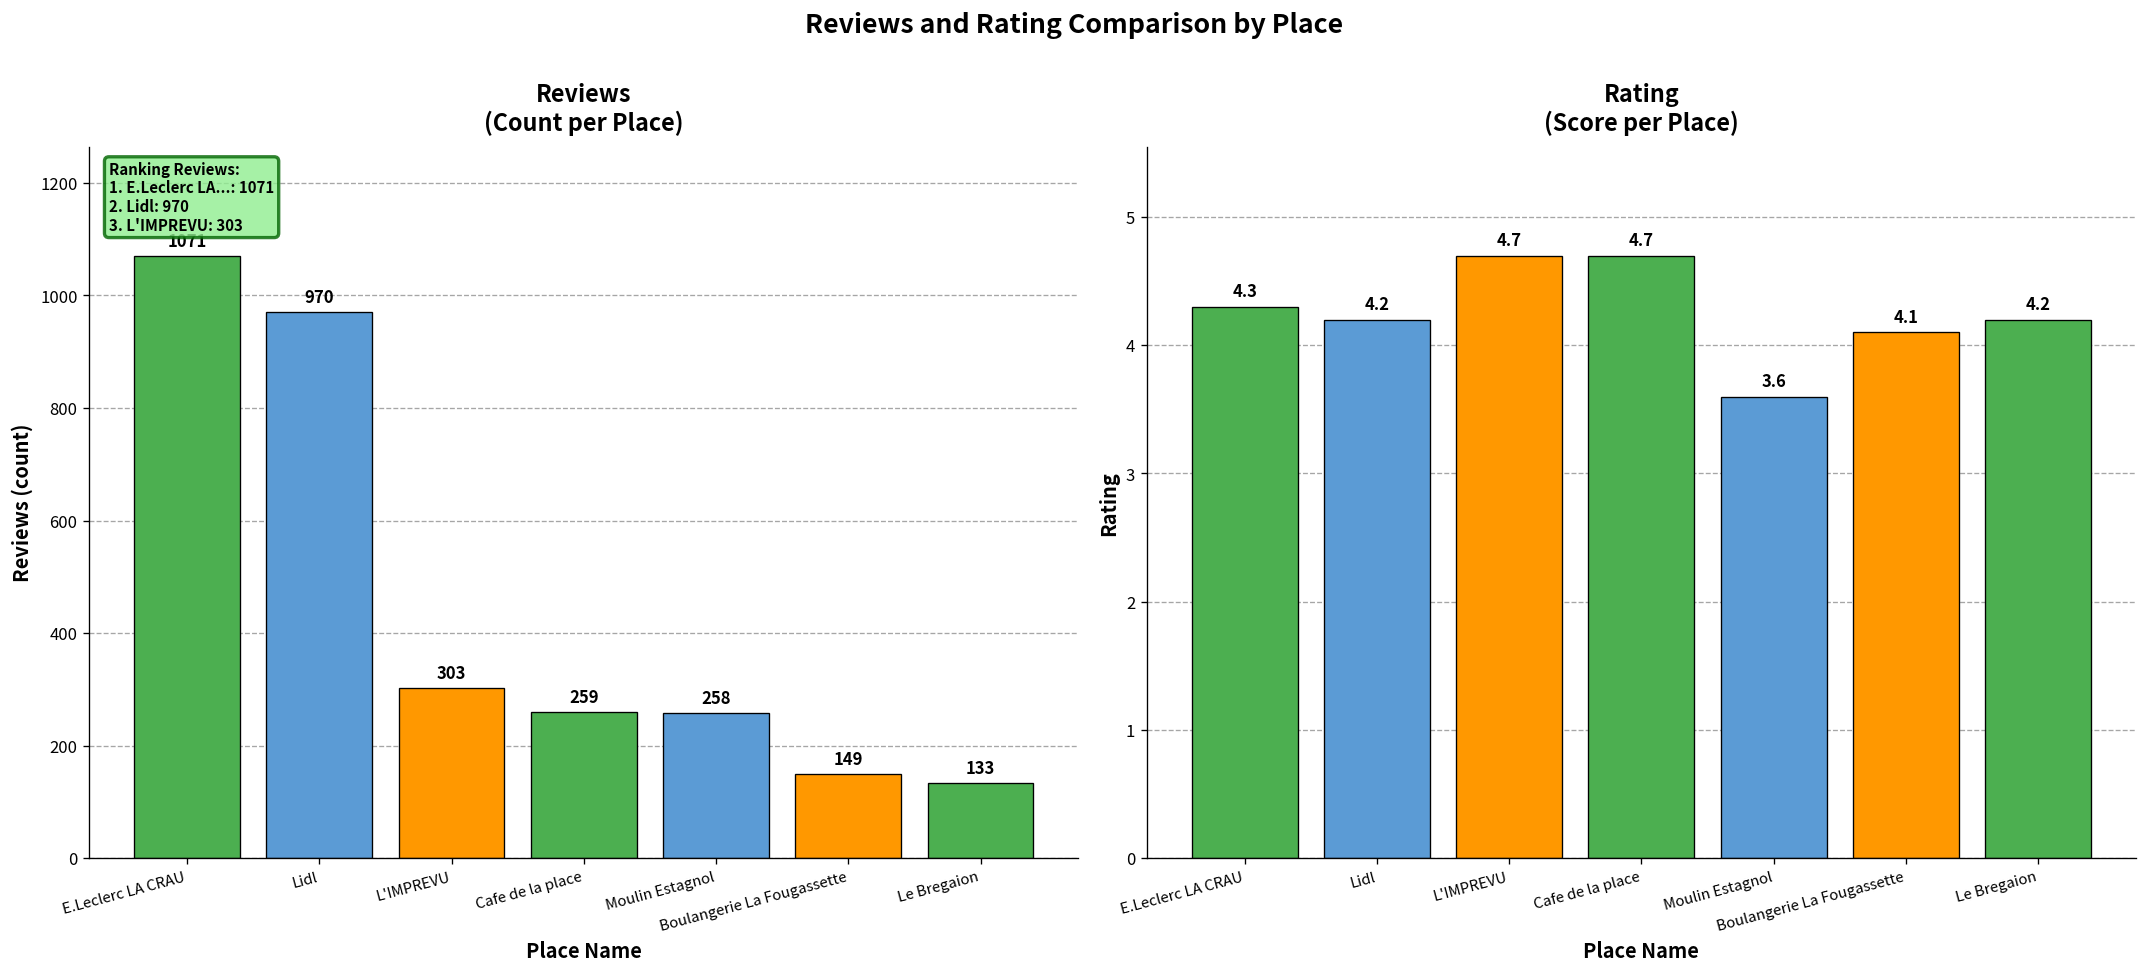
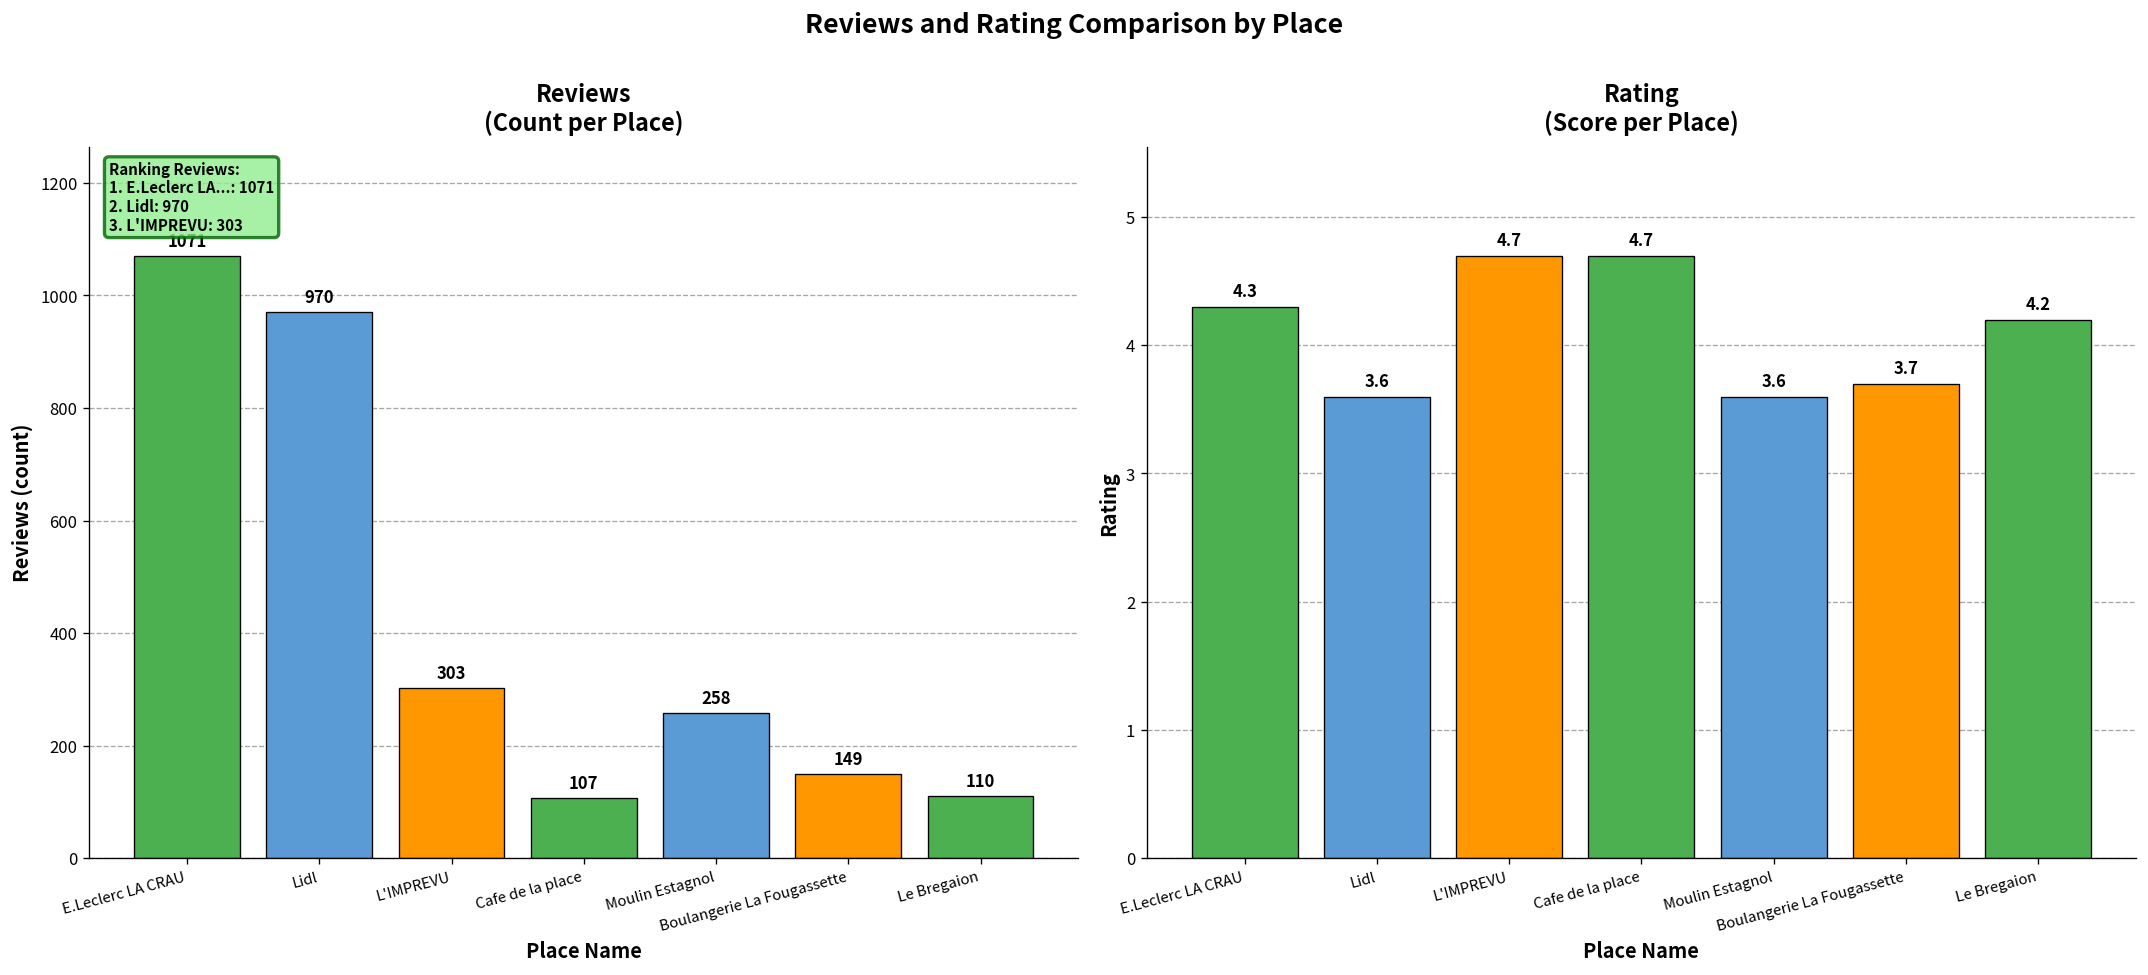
  {
    "Reviews (Count per Place)": {
      "Lidl": 970,
      "L'IMPREVU": 303,
-     "Cafe de la place": 259,
+     "Cafe de la place": 107,
      "Moulin Estagnol": 258,
      "Boulangerie La Fougassette": 149,
-     "Le Bregaion": 133
+     "Le Bregaion": 110
    },
    "Rating (Score per Place)": {
      "E.Leclerc LA CRAU": 4.3,
-     "Lidl": 4.2,
+     "Lidl": 3.6,
      "L'IMPREVU": 4.7,
      "Cafe de la place": 4.7,
      "Moulin Estagnol": 3.6,
-     "Boulangerie La Fougassette": 4.1,
+     "Boulangerie La Fougassette": 3.7,
      "Le Bregaion": 4.2
    }
  }
